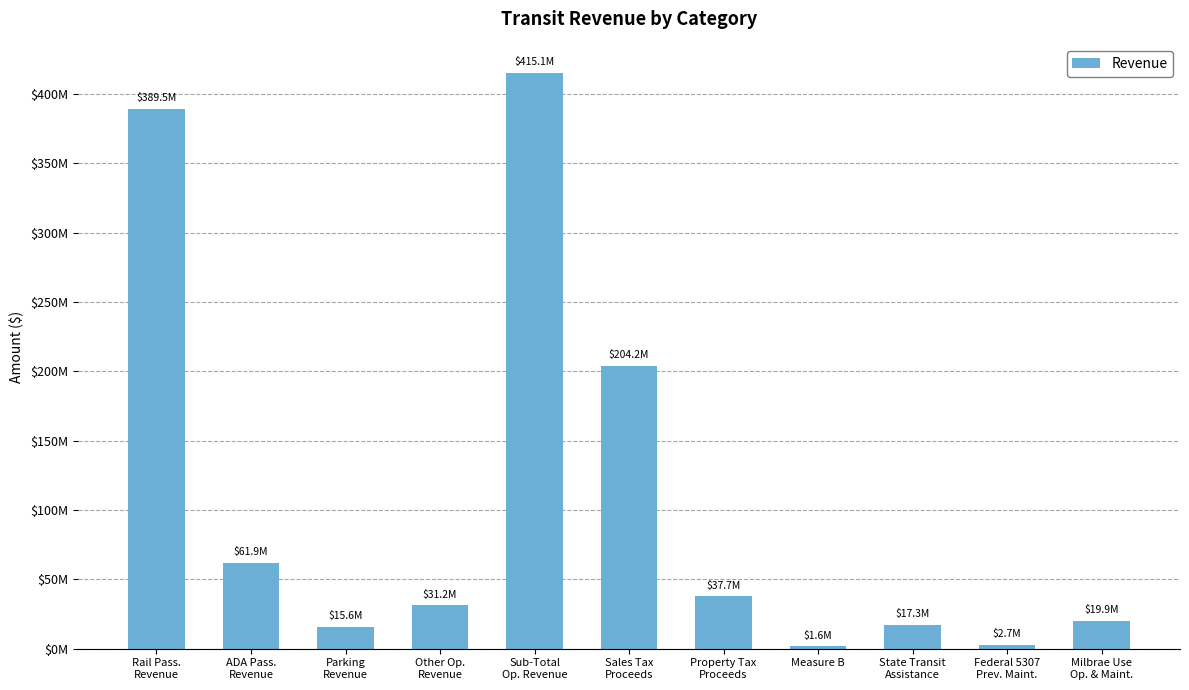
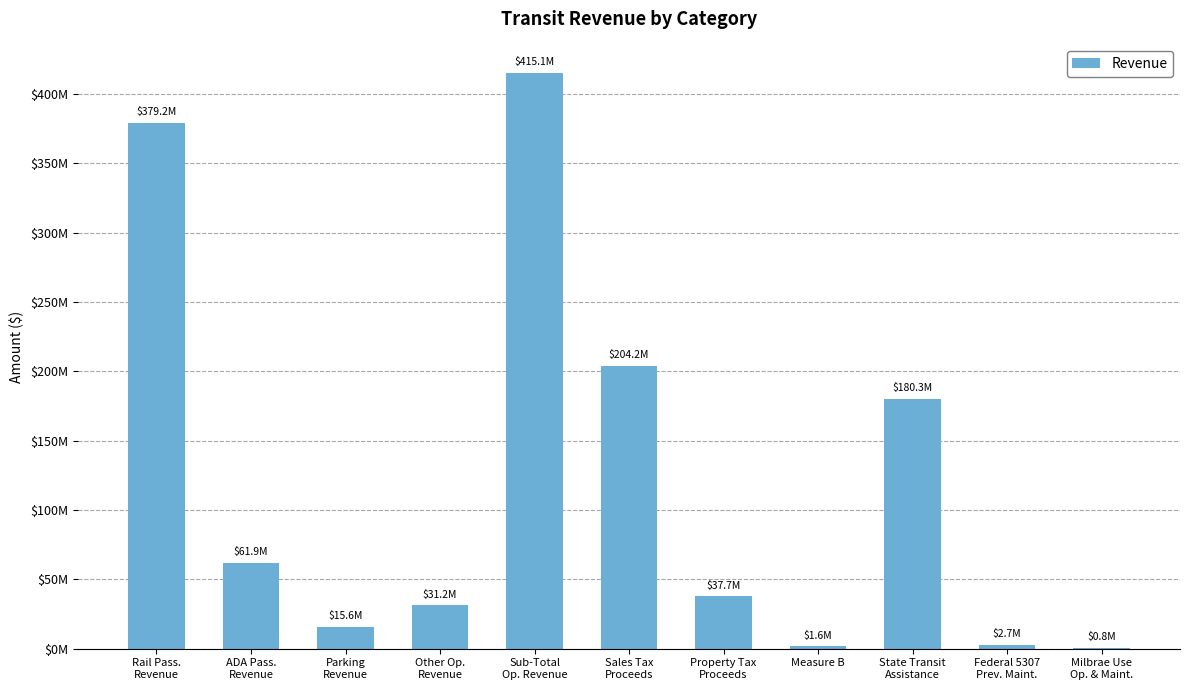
  {
-   "Rail Pass. Revenue": "$389.5M",
+   "Rail Pass. Revenue": "$379.2M",
    "ADA Pass. Revenue": "$61.9M",
    "Parking Revenue": "$15.6M",
    "Other Op. Revenue": "$31.2M",
    "Sub-Total Op. Revenue": "$415.1M",
    "Sales Tax Proceeds": "$204.2M",
    "Property Tax Proceeds": "$37.7M",
    "Measure B": "$1.6M",
-   "State Transit Assistance": "$17.3M",
+   "State Transit Assistance": "$180.3M",
    "Federal 5307 Prev. Maint.": "$2.7M",
-   "Milbrae Use Op. & Maint.": "$19.9M"
+   "Milbrae Use Op. & Maint.": "$0.8M"
  }
